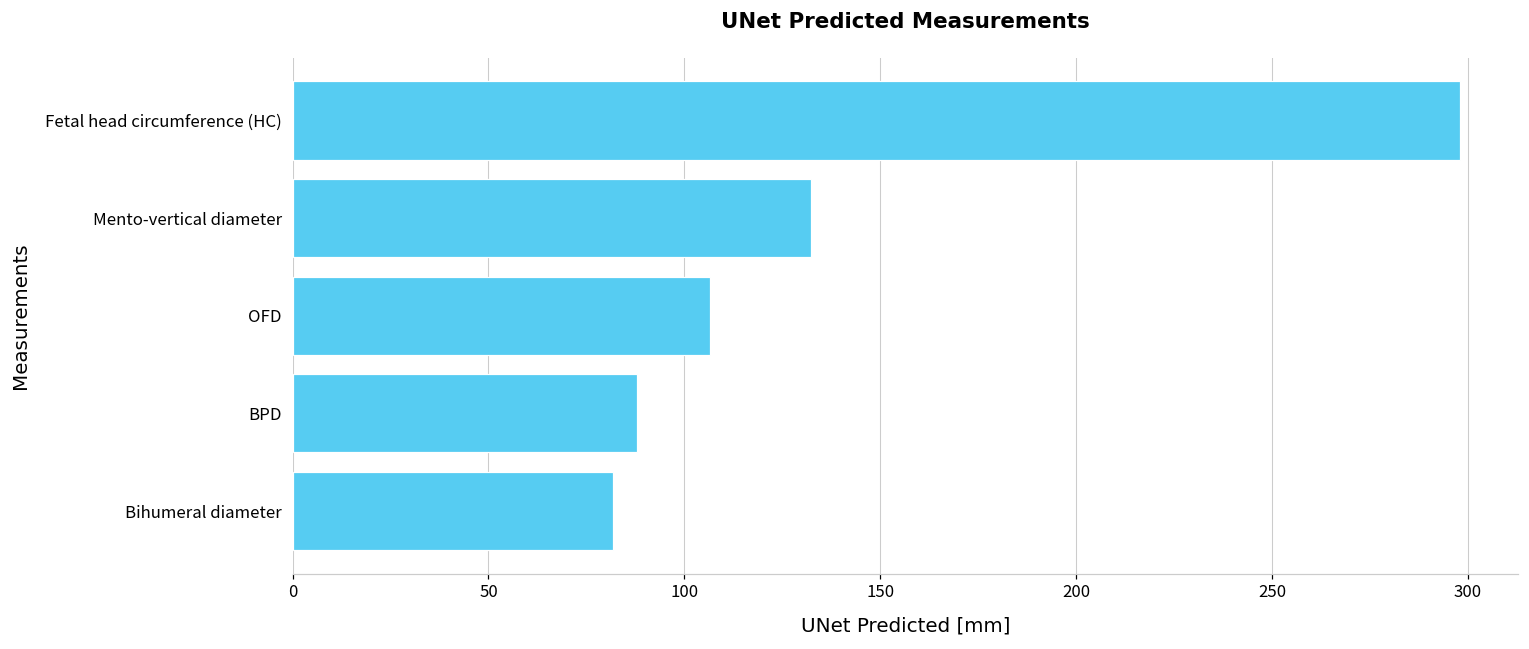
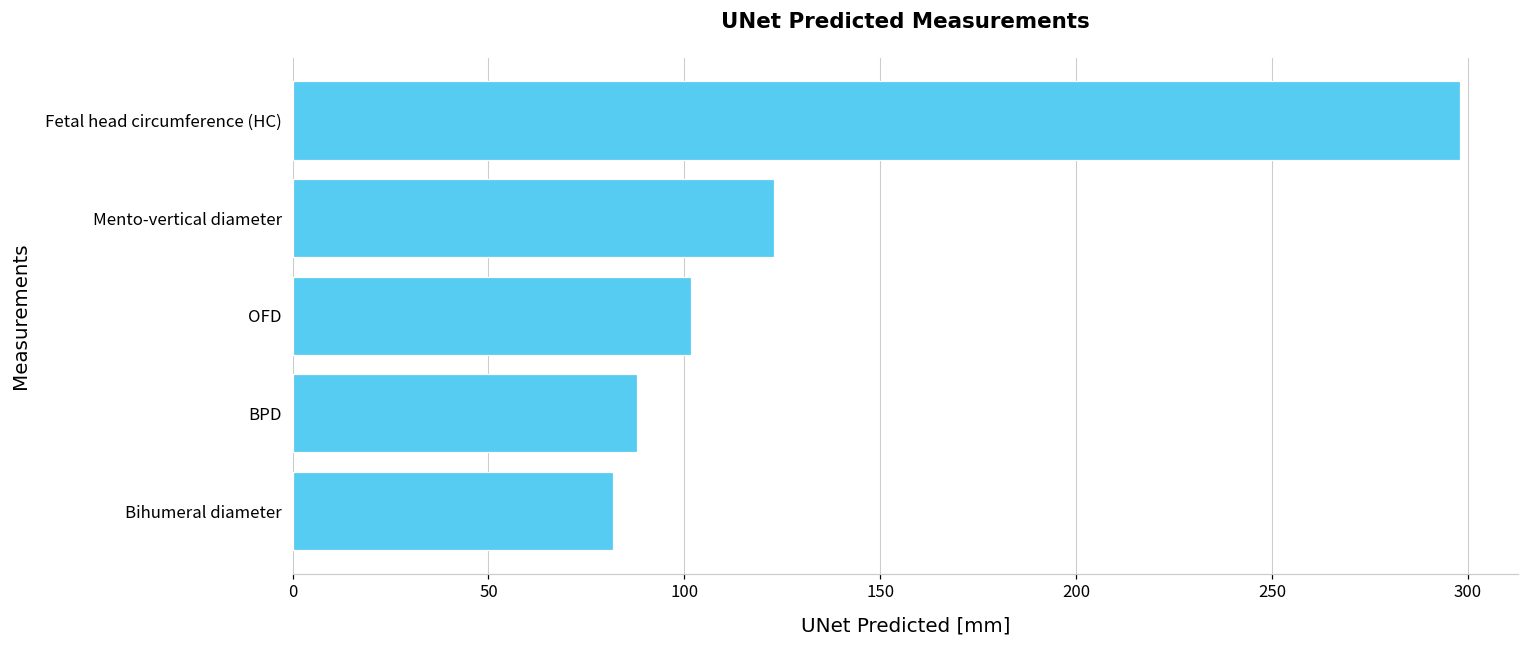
  {
    "Fetal head circumference (HC)": 298,
-   "Mento-vertical diameter": 132,
-   "OFD": 107,
+   "Mento-vertical diameter": 123,
+   "OFD": 102,
    "BPD": 88,
    "Bihumeral diameter": 82
  }
